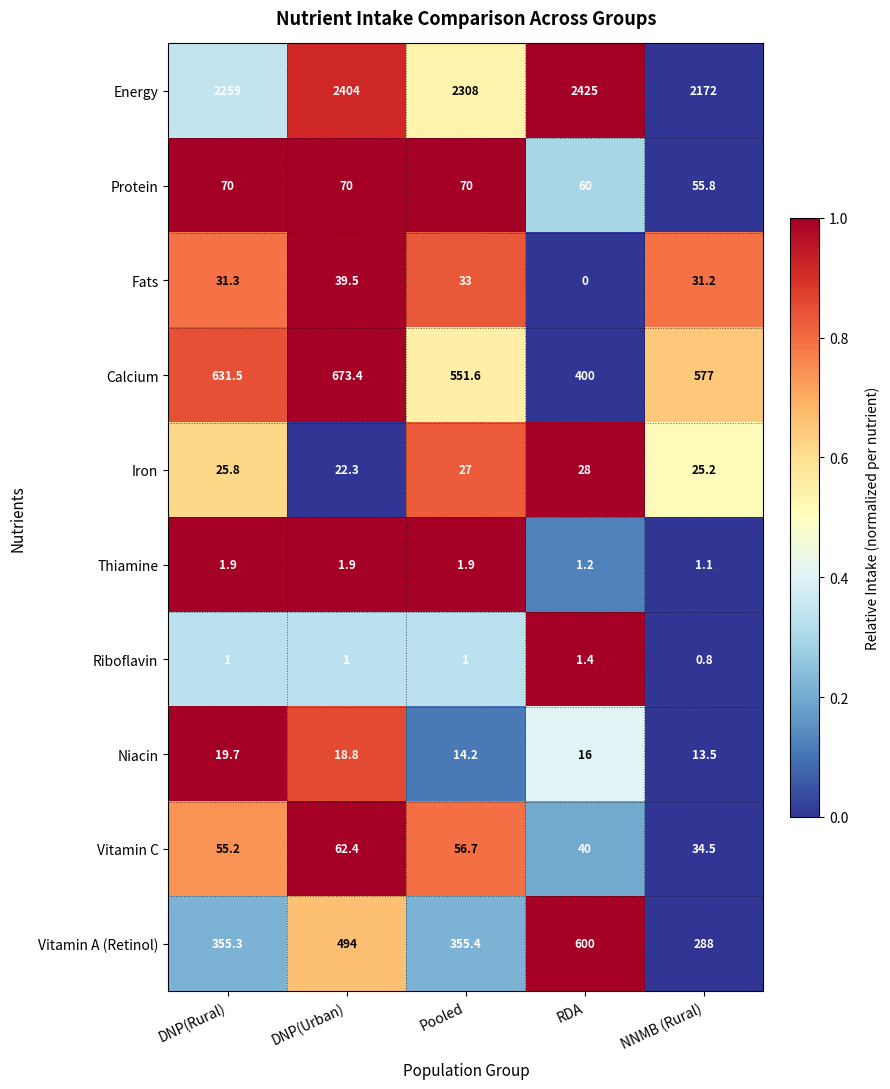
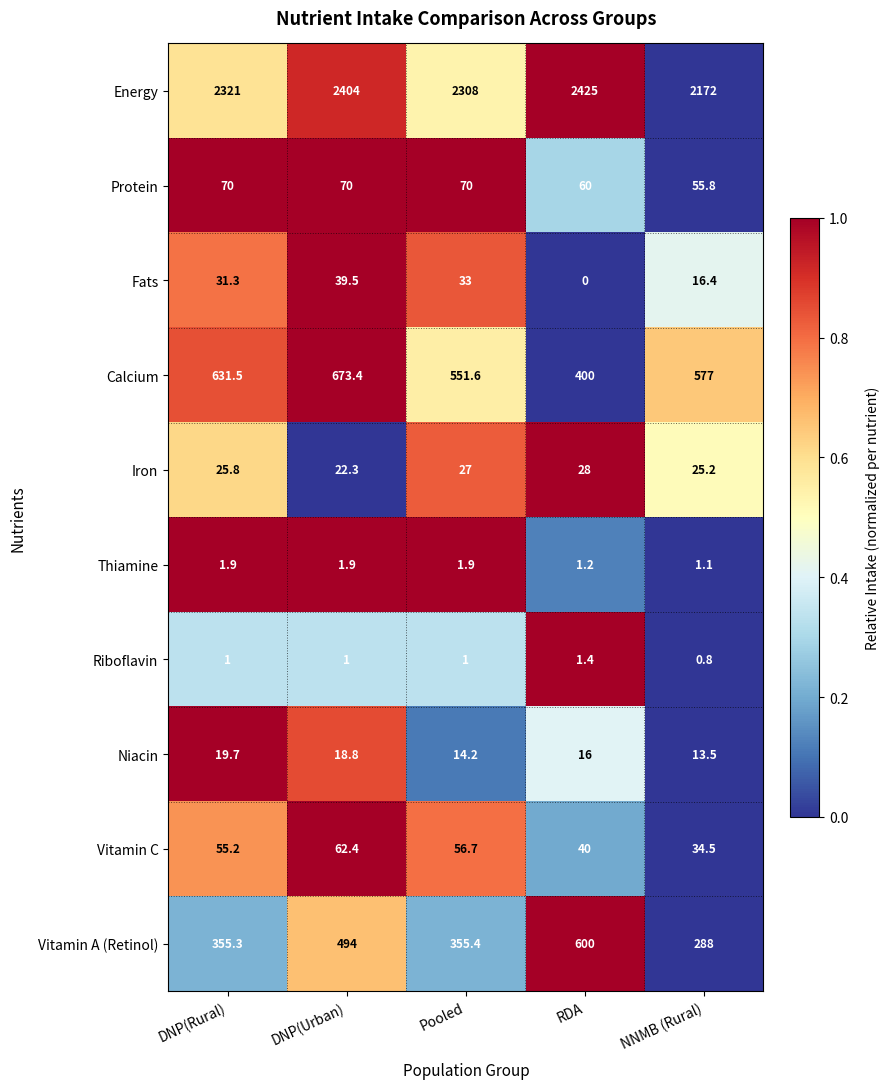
  {
    "Energy": {
-     "DNP(Rural)": 2259,
+     "DNP(Rural)": 2321,
      "DNP(Urban)": 2404,
      "Pooled": 2308,
      "RDA": 2425,
      "NNMB (Rural)": 2172
    },
    "Protein": {
      "DNP(Rural)": 70,
      "DNP(Urban)": 70,
      "Pooled": 70,
      "RDA": 60,
      "NNMB (Rural)": 55.8
    },
    "Fats": {
      "DNP(Rural)": 31.3,
      "DNP(Urban)": 39.5,
      "Pooled": 33,
      "RDA": 0,
-     "NNMB (Rural)": 31.2
+     "NNMB (Rural)": 16.4
    },
    "Calcium": {
      "DNP(Rural)": 631.5,
      "DNP(Urban)": 673.4,
      "Pooled": 551.6,
      "RDA": 400,
      "NNMB (Rural)": 577
    },
    "Iron": {
      "DNP(Rural)": 25.8,
      "DNP(Urban)": 22.3,
      "Pooled": 27,
      "RDA": 28,
      "NNMB (Rural)": 25.2
    },
    "Thiamine": {
      "DNP(Rural)": 1.9,
      "DNP(Urban)": 1.9,
      "Pooled": 1.9,
      "RDA": 1.2,
      "NNMB (Rural)": 1.1
    },
    "Riboflavin": {
      "DNP(Rural)": 1,
      "DNP(Urban)": 1,
      "Pooled": 1,
      "RDA": 1.4,
      "NNMB (Rural)": 0.8
    },
    "Niacin": {
      "DNP(Rural)": 19.7,
      "DNP(Urban)": 18.8,
      "Pooled": 14.2,
      "RDA": 16,
      "NNMB (Rural)": 13.5
    },
    "Vitamin C": {
      "DNP(Rural)": 55.2,
      "DNP(Urban)": 62.4,
      "Pooled": 56.7,
      "RDA": 40,
      "NNMB (Rural)": 34.5
    },
    "Vitamin A (Retinol)": {
      "DNP(Rural)": 355.3,
      "DNP(Urban)": 494,
      "Pooled": 355.4,
      "RDA": 600,
      "NNMB (Rural)": 288
    }
  }
